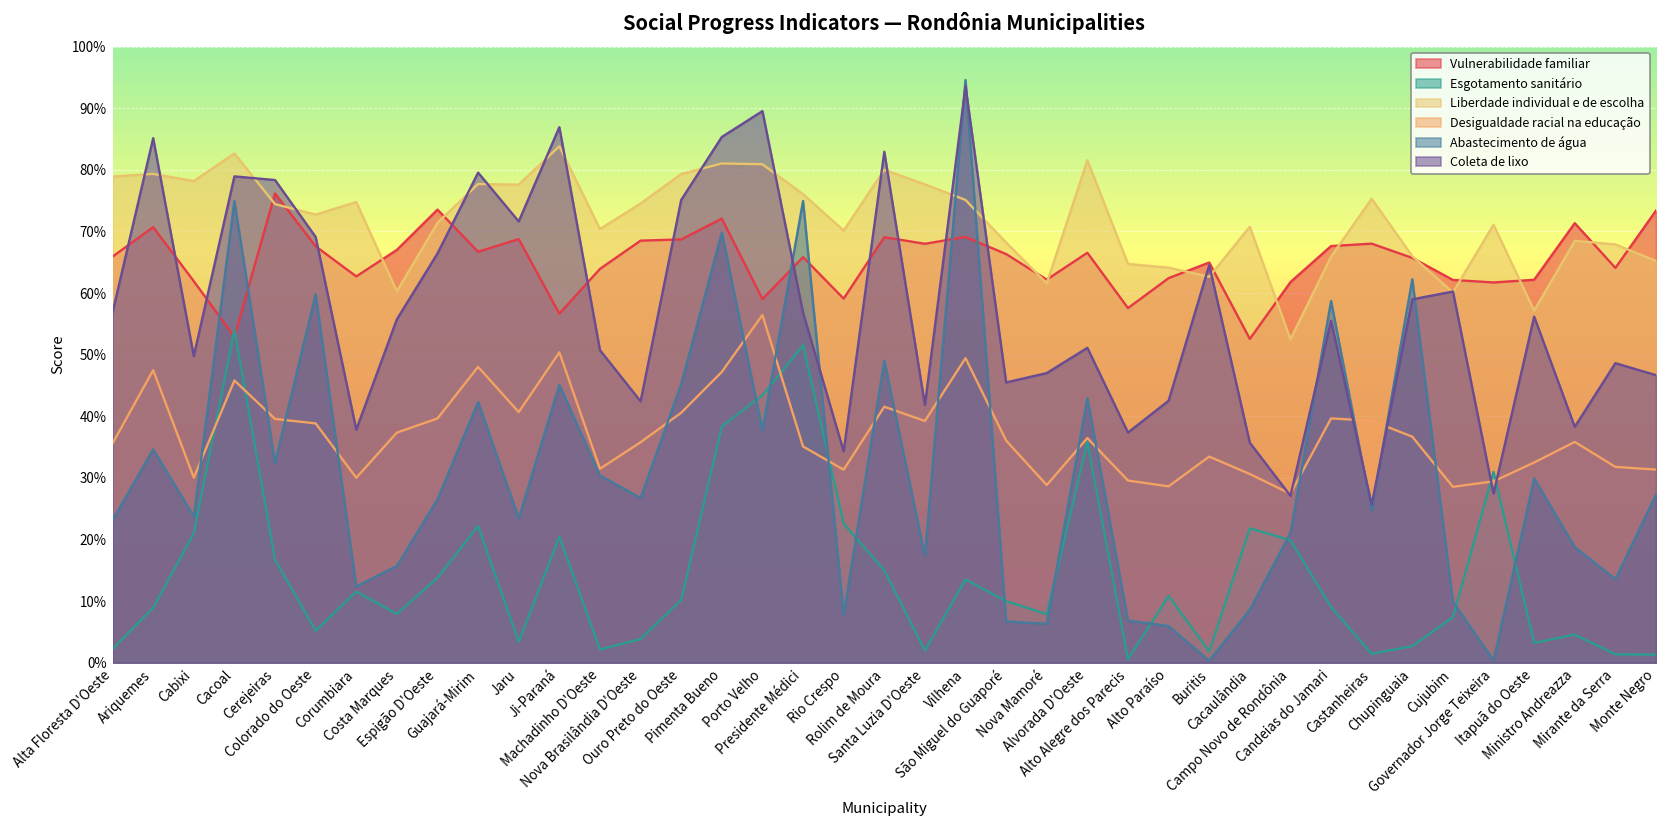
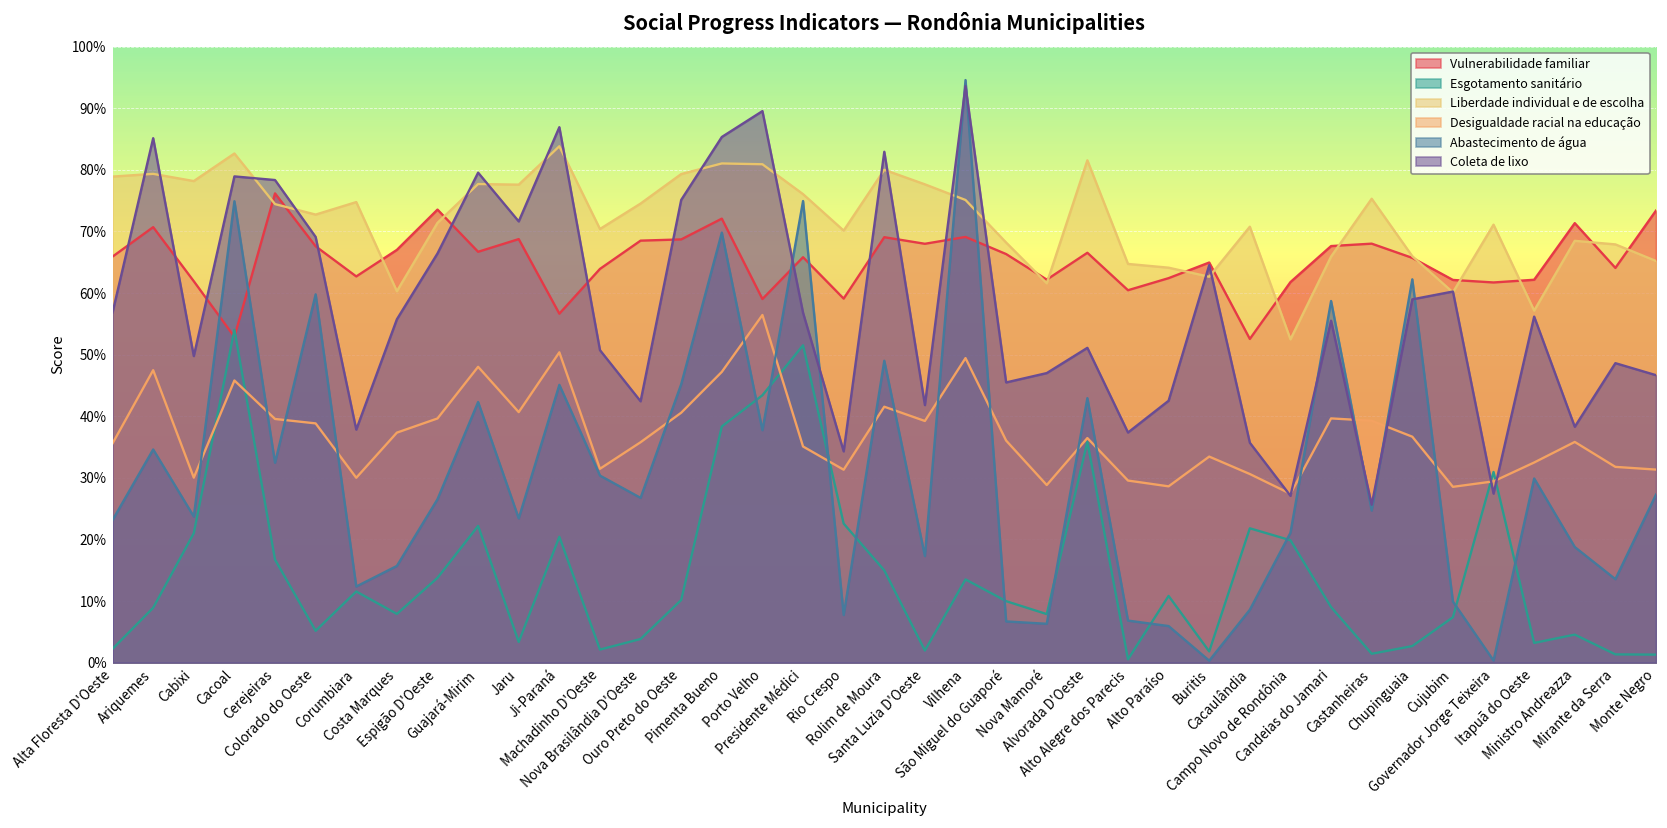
  {
    "Vulnerabilidade familiar": {
      "Alta Floresta D'Oeste": "66%",
      "Ariquemes": "71%",
      "Cabixi": "62%",
      "Cacoal": "53%",
      "Cerejeiras": "76%",
      "Colorado do Oeste": "68%",
      "Corumbiara": "63%",
      "Costa Marques": "67%",
      "Espigão D'Oeste": "74%",
      "Guajará-Mirim": "67%",
      "Jaru": "69%",
      "Ji-Paraná": "57%",
      "Machadinho D'Oeste": "64%",
      "Nova Brasilândia D'Oeste": "69%",
      "Ouro Preto do Oeste": "69%",
      "Pimenta Bueno": "72%",
      "Porto Velho": "59%",
      "Presidente Médici": "66%",
      "Rio Crespo": "59%",
      "Rolim de Moura": "69%",
      "Santa Luzia D'Oeste": "68%",
      "Vilhena": "69%",
      "São Miguel do Guaporé": "66%",
      "Nova Mamoré": "62%",
      "Alvorada D'Oeste": "67%",
-     "Alto Alegre dos Parecis": "58%",
+     "Alto Alegre dos Parecis": "60%",
      "Alto Paraíso": "62%",
      "Cacaulândia": "53%",
      "Campo Novo de Rondônia": "62%",
      "Candeias do Jamari": "68%",
      "Castanheiras": "68%",
      "Cujubim": "62%",
      "Governador Jorge Teixeira": "62%",
      "Itapuã do Oeste": "62%",
      "Ministro Andreazza": "71%",
      "Mirante da Serra": "64%",
      "Monte Negro": "73%"
    }
  }
